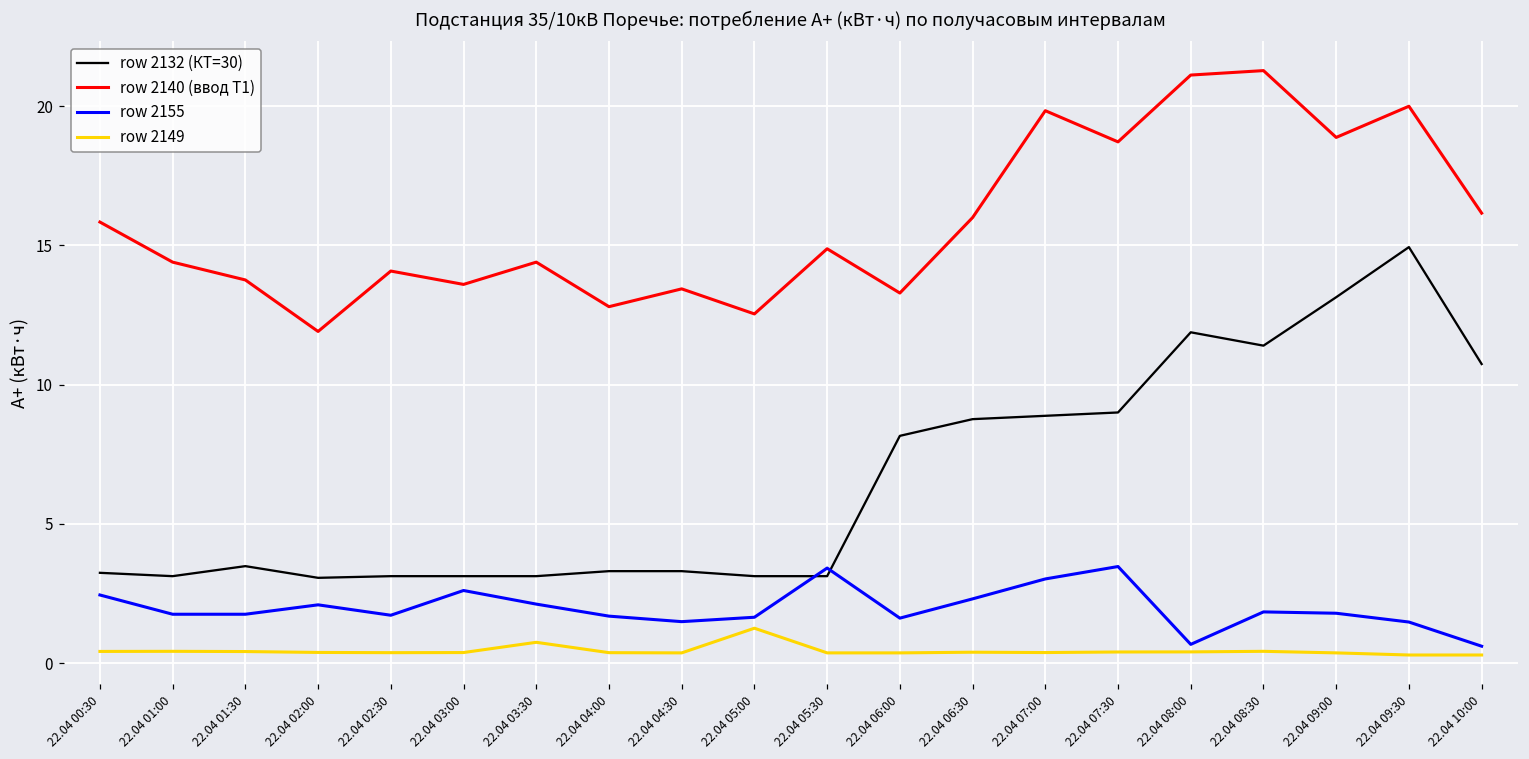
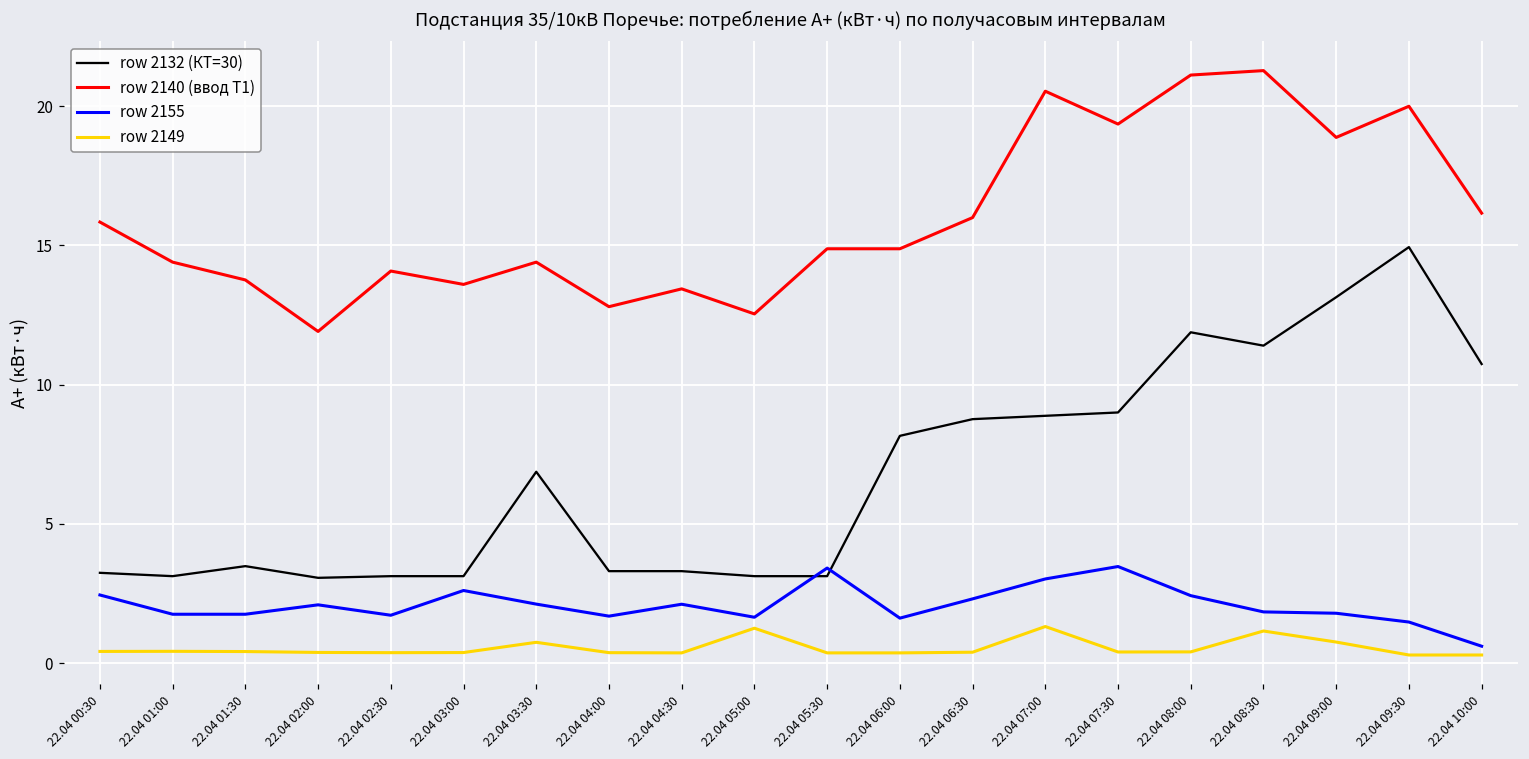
  {
    "row 2132 (КТ=30)": {
      "22.04 00:30": 3.2,
      "22.04 01:00": 3.1,
      "22.04 01:30": 3.5,
      "22.04 02:00": 3.1,
      "22.04 02:30": 3.1,
      "22.04 03:00": 3.1,
-     "22.04 03:30": 3.1,
+     "22.04 03:30": 6.9,
      "22.04 04:00": 3.3,
      "22.04 04:30": 3.3,
      "22.04 05:00": 3.1,
      "22.04 05:30": 3.1,
      "22.04 06:00": 8.2,
      "22.04 06:30": 8.8,
      "22.04 07:00": 8.9,
      "22.04 07:30": 9.0,
      "22.04 08:00": 11.9,
      "22.04 08:30": 11.4,
      "22.04 09:00": 13.1,
      "22.04 09:30": 14.9,
      "22.04 10:00": 10.7
    },
    "row 2140 (ввод Т1)": {
      "22.04 00:30": 15.8,
      "22.04 01:00": 14.4,
      "22.04 01:30": 13.8,
      "22.04 02:00": 11.9,
      "22.04 02:30": 14.1,
      "22.04 03:00": 13.6,
      "22.04 03:30": 14.4,
      "22.04 04:00": 12.8,
      "22.04 04:30": 13.4,
      "22.04 05:00": 12.5,
      "22.04 05:30": 14.9,
-     "22.04 06:00": 13.3,
+     "22.04 06:00": 14.9,
      "22.04 06:30": 16.0,
-     "22.04 07:00": 19.8,
-     "22.04 07:30": 18.7,
+     "22.04 07:00": 20.5,
+     "22.04 07:30": 19.4,
      "22.04 08:00": 21.1,
      "22.04 08:30": 21.3,
      "22.04 09:00": 18.9,
      "22.04 09:30": 20.0,
      "22.04 10:00": 16.2
    },
    "row 2155": {
      "22.04 00:30": 2.4,
      "22.04 01:00": 1.8,
      "22.04 01:30": 1.8,
      "22.04 02:00": 2.1,
      "22.04 02:30": 1.7,
      "22.04 03:00": 2.6,
      "22.04 03:30": 2.1,
      "22.04 04:00": 1.7,
-     "22.04 04:30": 1.5,
+     "22.04 04:30": 2.1,
      "22.04 05:00": 1.6,
      "22.04 05:30": 3.4,
      "22.04 06:00": 1.6,
      "22.04 06:30": 2.3,
      "22.04 07:00": 3.0,
      "22.04 07:30": 3.5,
-     "22.04 08:00": 0.7,
+     "22.04 08:00": 2.4,
      "22.04 08:30": 1.8,
      "22.04 09:00": 1.8,
      "22.04 09:30": 1.5,
      "22.04 10:00": 0.6
    },
    "row 2149": {
      "22.04 00:30": 0.4,
      "22.04 01:00": 0.4,
      "22.04 01:30": 0.4,
      "22.04 02:00": 0.4,
      "22.04 02:30": 0.4,
      "22.04 03:00": 0.4,
      "22.04 03:30": 0.7,
      "22.04 04:00": 0.4,
      "22.04 04:30": 0.4,
      "22.04 05:00": 1.3,
      "22.04 05:30": 0.4,
      "22.04 06:00": 0.4,
      "22.04 06:30": 0.4,
-     "22.04 07:00": 0.4,
+     "22.04 07:00": 1.3,
      "22.04 07:30": 0.4,
      "22.04 08:00": 0.4,
-     "22.04 08:30": 0.4,
-     "22.04 09:00": 0.4,
+     "22.04 08:30": 1.2,
+     "22.04 09:00": 0.8,
      "22.04 09:30": 0.3,
      "22.04 10:00": 0.3
    }
  }
